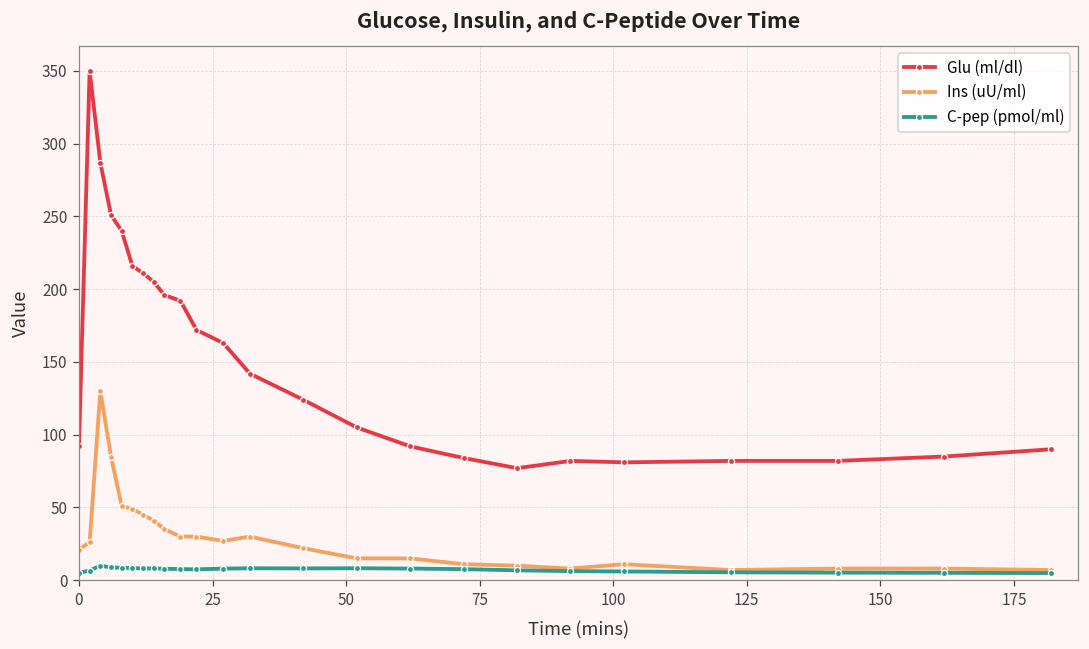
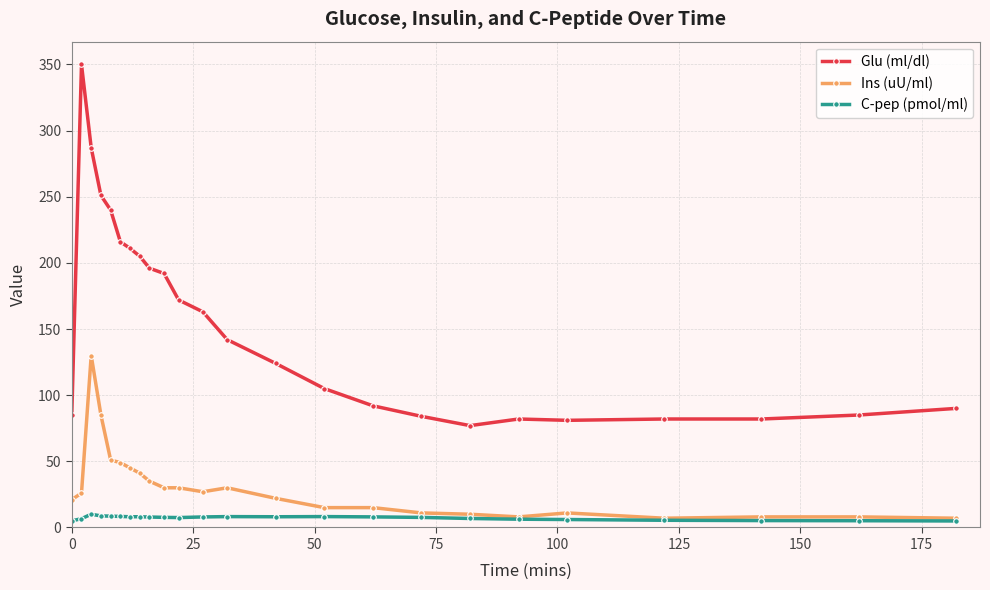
  {
    "Glu (ml/dl)": {
-     "0": 92
+     "0": 85
    },
    "Ins (uU/ml)": {
      "0": 21
    },
    "C-pep (pmol/ml)": {
      "0": 5
    }
  }
